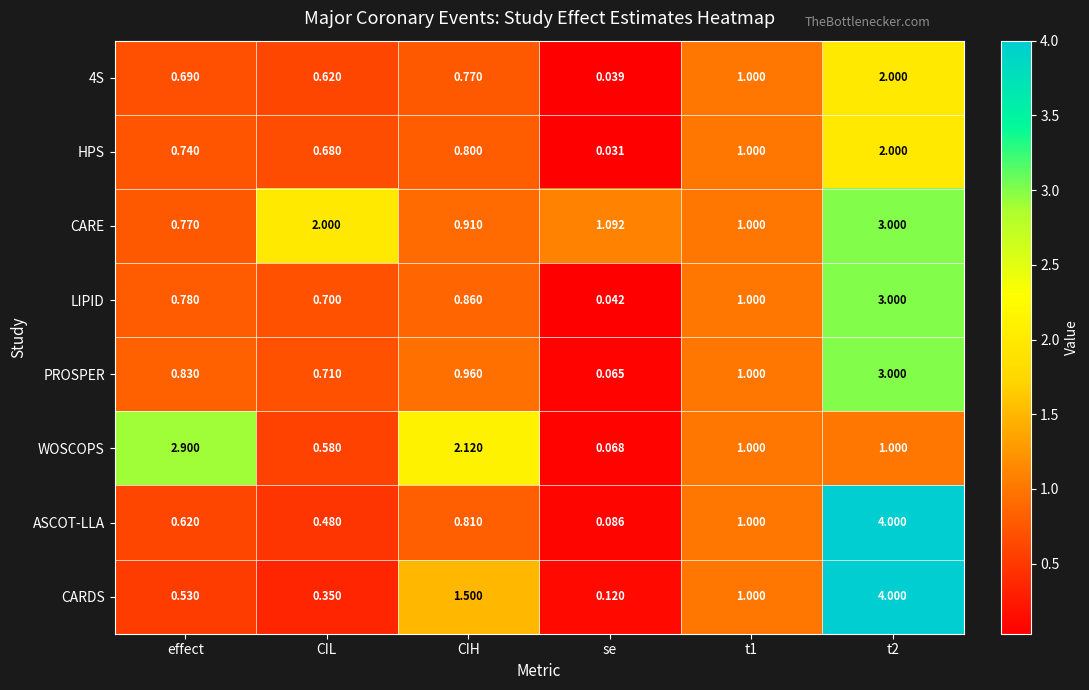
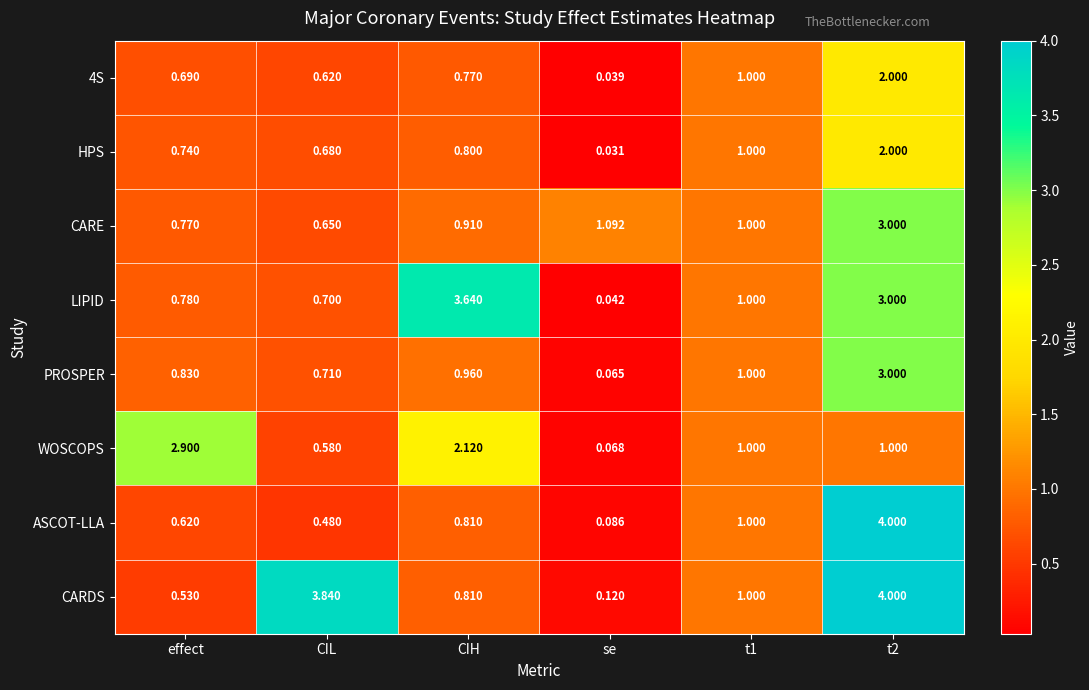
  {
    "4S": {
      "effect": 0.690,
      "CIL": 0.620,
      "CIH": 0.770,
      "se": 0.039,
      "t1": 1.000,
      "t2": 2.000
    },
    "HPS": {
      "effect": 0.740,
      "CIL": 0.680,
      "CIH": 0.800,
      "se": 0.031,
      "t1": 1.000,
      "t2": 2.000
    },
    "CARE": {
      "effect": 0.770,
-     "CIL": 2.000,
+     "CIL": 0.650,
      "CIH": 0.910,
      "se": 1.092,
      "t1": 1.000,
      "t2": 3.000
    },
    "LIPID": {
      "effect": 0.780,
      "CIL": 0.700,
-     "CIH": 0.860,
+     "CIH": 3.640,
      "se": 0.042,
      "t1": 1.000,
      "t2": 3.000
    },
    "PROSPER": {
      "effect": 0.830,
      "CIL": 0.710,
      "CIH": 0.960,
      "se": 0.065,
      "t1": 1.000,
      "t2": 3.000
    },
    "WOSCOPS": {
      "effect": 2.900,
      "CIL": 0.580,
      "CIH": 2.120,
      "se": 0.068,
      "t1": 1.000,
      "t2": 1.000
    },
    "ASCOT-LLA": {
      "effect": 0.620,
      "CIL": 0.480,
      "CIH": 0.810,
      "se": 0.086,
      "t1": 1.000,
      "t2": 4.000
    },
    "CARDS": {
      "effect": 0.530,
-     "CIL": 0.350,
-     "CIH": 1.500,
+     "CIL": 3.840,
+     "CIH": 0.810,
      "se": 0.120,
      "t1": 1.000,
      "t2": 4.000
    }
  }
